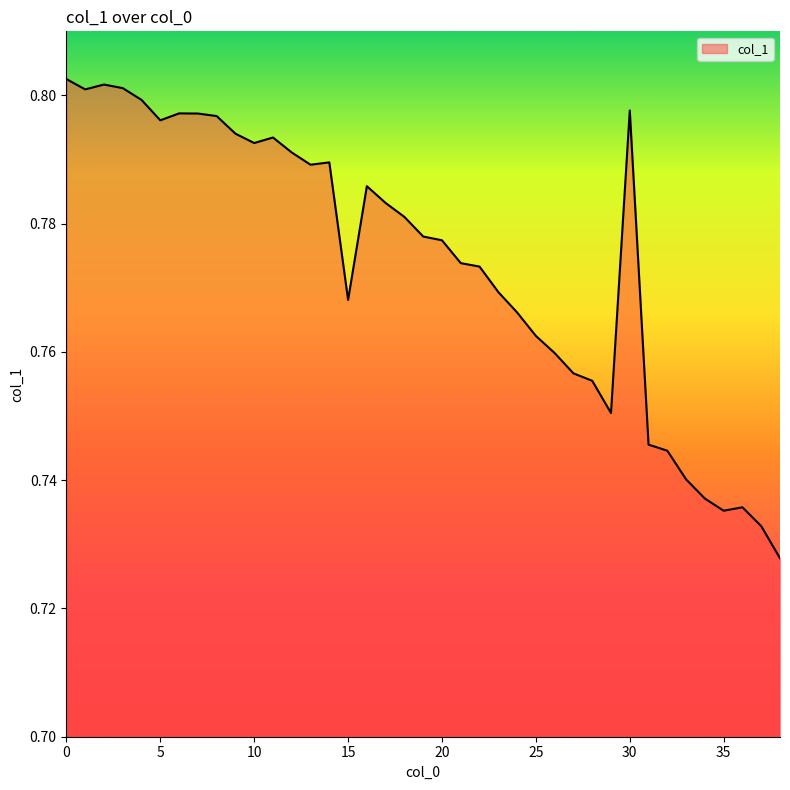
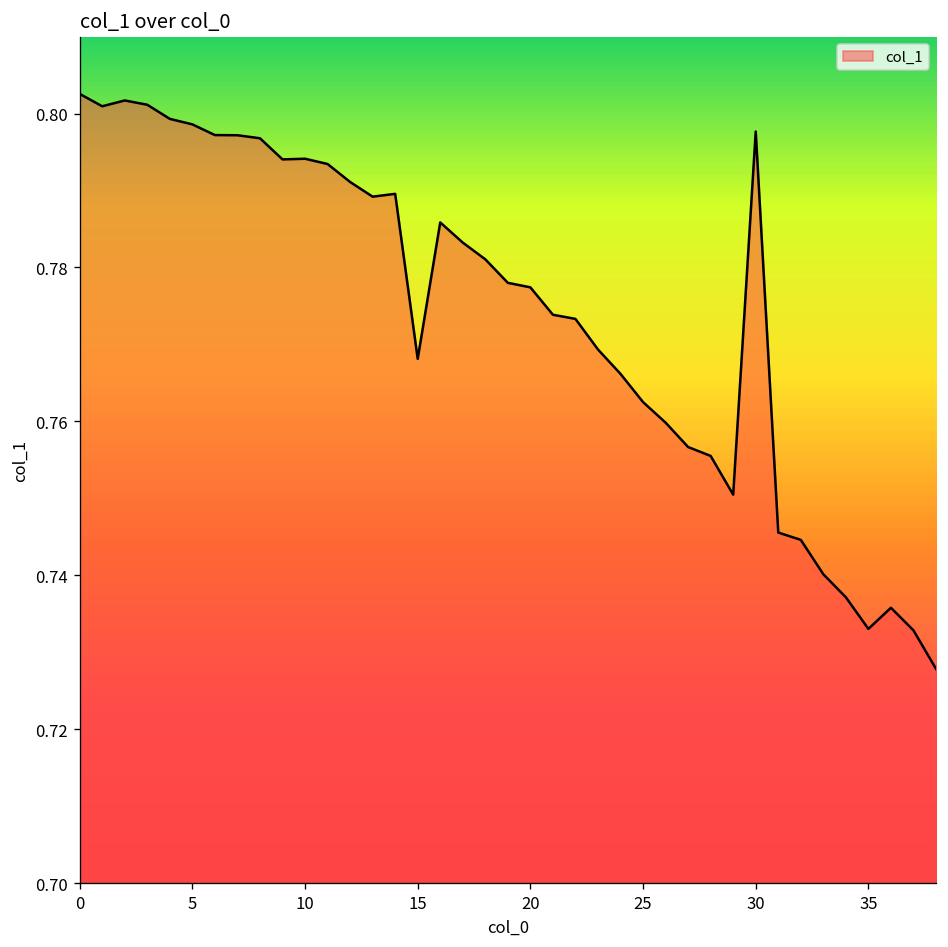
  {
    "0": 0.803,
-   "5": 0.796,
-   "10": 0.793,
+   "5": 0.799,
+   "10": 0.794,
    "15": 0.768,
    "20": 0.777,
    "25": 0.763,
    "30": 0.798,
-   "35": 0.735
+   "35": 0.733
  }
